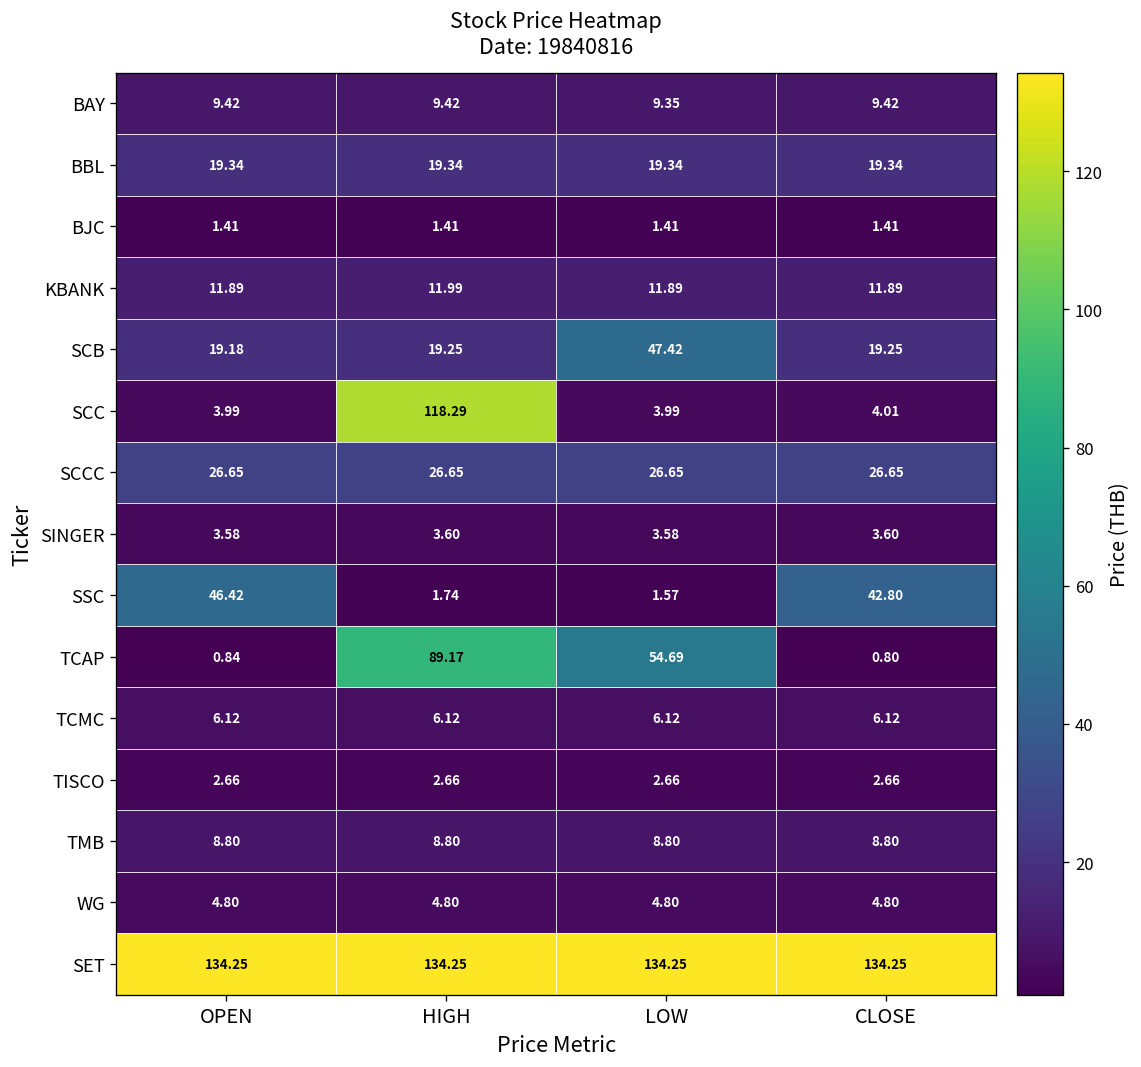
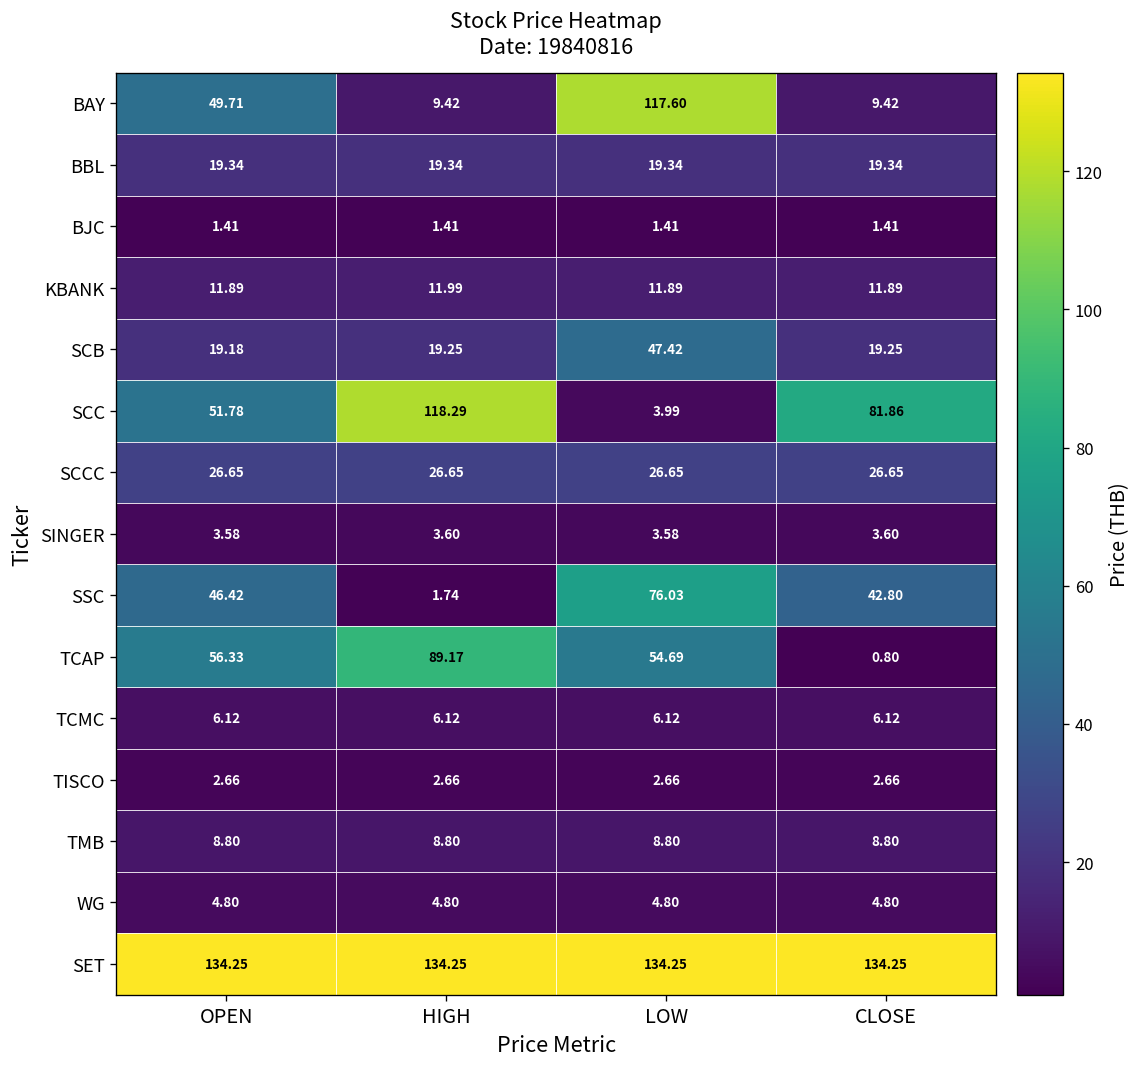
  {
    "BAY": {
-     "OPEN": 9.42,
+     "OPEN": 49.71,
      "HIGH": 9.42,
-     "LOW": 9.35,
+     "LOW": 117.60,
      "CLOSE": 9.42
    },
    "BBL": {
      "OPEN": 19.34,
      "HIGH": 19.34,
      "LOW": 19.34,
      "CLOSE": 19.34
    },
    "BJC": {
      "OPEN": 1.41,
      "HIGH": 1.41,
      "LOW": 1.41,
      "CLOSE": 1.41
    },
    "KBANK": {
      "OPEN": 11.89,
      "HIGH": 11.99,
      "LOW": 11.89,
      "CLOSE": 11.89
    },
    "SCB": {
      "OPEN": 19.18,
      "HIGH": 19.25,
      "LOW": 47.42,
      "CLOSE": 19.25
    },
    "SCC": {
-     "OPEN": 3.99,
+     "OPEN": 51.78,
      "HIGH": 118.29,
      "LOW": 3.99,
-     "CLOSE": 4.01
+     "CLOSE": 81.86
    },
    "SCCC": {
      "OPEN": 26.65,
      "HIGH": 26.65,
      "LOW": 26.65,
      "CLOSE": 26.65
    },
    "SINGER": {
      "OPEN": 3.58,
      "HIGH": 3.60,
      "LOW": 3.58,
      "CLOSE": 3.60
    },
    "SSC": {
      "OPEN": 46.42,
      "HIGH": 1.74,
-     "LOW": 1.57,
+     "LOW": 76.03,
      "CLOSE": 42.80
    },
    "TCAP": {
-     "OPEN": 0.84,
+     "OPEN": 56.33,
      "HIGH": 89.17,
      "LOW": 54.69,
      "CLOSE": 0.80
    },
    "TCMC": {
      "OPEN": 6.12,
      "HIGH": 6.12,
      "LOW": 6.12,
      "CLOSE": 6.12
    },
    "TISCO": {
      "OPEN": 2.66,
      "HIGH": 2.66,
      "LOW": 2.66,
      "CLOSE": 2.66
    },
    "TMB": {
      "OPEN": 8.80,
      "HIGH": 8.80,
      "LOW": 8.80,
      "CLOSE": 8.80
    },
    "WG": {
      "OPEN": 4.80,
      "HIGH": 4.80,
      "LOW": 4.80,
      "CLOSE": 4.80
    },
    "SET": {
      "OPEN": 134.25,
      "HIGH": 134.25,
      "LOW": 134.25,
      "CLOSE": 134.25
    }
  }
